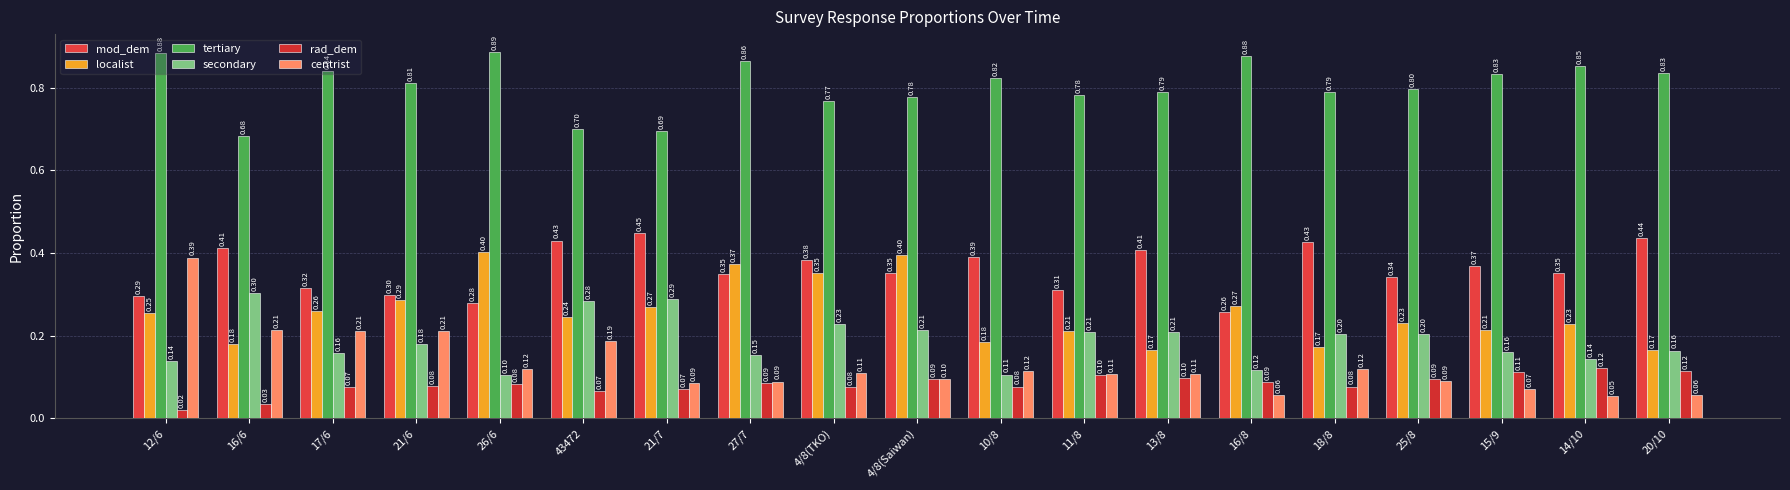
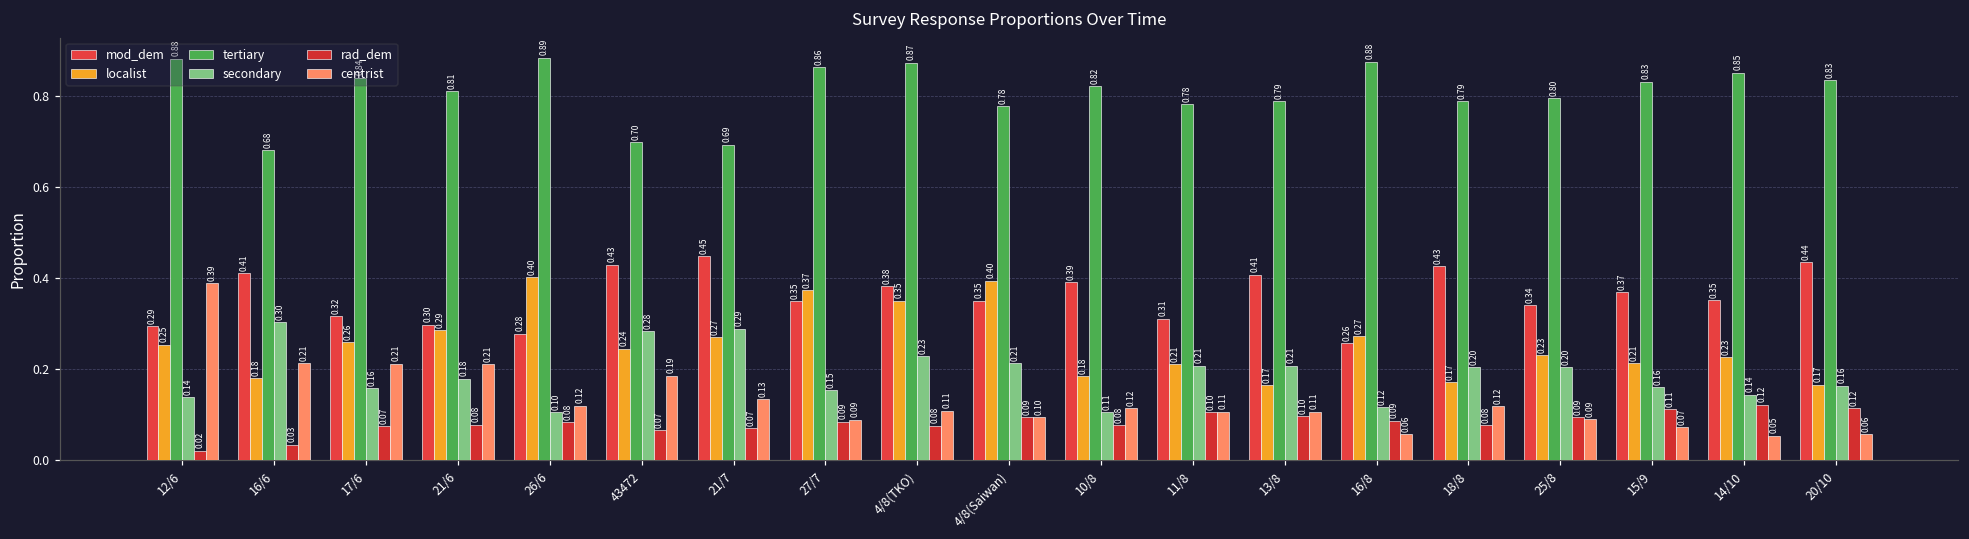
  {
    "localist": {
      "12/6": 0.25,
      "16/6": 0.18,
      "17/6": 0.26,
      "21/6": 0.29,
      "26/6": 0.40,
      "43472": 0.24,
      "21/7": 0.27,
      "27/7": 0.37,
      "4/8(TKO)": 0.35,
      "4/8(Saiwan)": 0.40,
      "10/8": 0.18,
      "11/8": 0.21,
      "13/8": 0.17,
      "16/8": 0.27,
      "18/8": 0.17,
      "25/8": 0.23,
      "15/9": 0.21,
      "14/10": 0.23,
      "20/10": 0.17
    },
    "tertiary": {
      "16/6": 0.68,
      "21/6": 0.81,
      "26/6": 0.89,
      "43472": 0.70,
      "21/7": 0.69,
      "27/7": 0.86,
-     "4/8(TKO)": 0.77,
+     "4/8(TKO)": 0.87,
      "4/8(Saiwan)": 0.78,
      "10/8": 0.82,
      "11/8": 0.78,
      "13/8": 0.79,
      "16/8": 0.88,
      "18/8": 0.79,
      "25/8": 0.80,
      "15/9": 0.83,
      "14/10": 0.85,
      "20/10": 0.83
    },
    "secondary": {
      "12/6": 0.14,
      "16/6": 0.30,
      "17/6": 0.16,
      "21/6": 0.18,
      "26/6": 0.10,
      "43472": 0.28,
      "21/7": 0.29,
      "27/7": 0.15,
      "4/8(TKO)": 0.23,
      "4/8(Saiwan)": 0.21,
      "10/8": 0.11,
      "11/8": 0.21,
      "13/8": 0.21,
      "16/8": 0.12,
      "18/8": 0.20,
      "25/8": 0.20,
      "15/9": 0.16,
      "14/10": 0.14,
      "20/10": 0.16
    },
    "centrist": {
      "12/6": 0.39,
      "16/6": 0.21,
      "17/6": 0.21,
      "21/6": 0.21,
      "26/6": 0.12,
      "43472": 0.19,
-     "21/7": 0.09,
+     "21/7": 0.13,
      "27/7": 0.09,
      "4/8(TKO)": 0.11,
      "4/8(Saiwan)": 0.10,
      "10/8": 0.12,
      "11/8": 0.11,
      "13/8": 0.11,
      "16/8": 0.06,
      "18/8": 0.12,
      "25/8": 0.09,
      "15/9": 0.07,
      "14/10": 0.05,
      "20/10": 0.06
    }
  }
